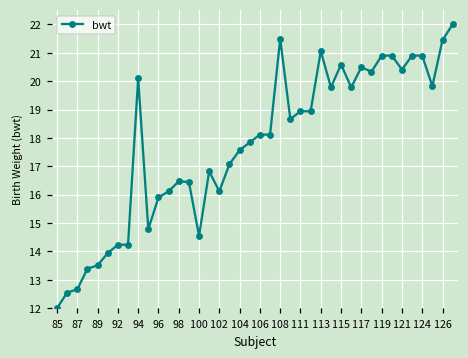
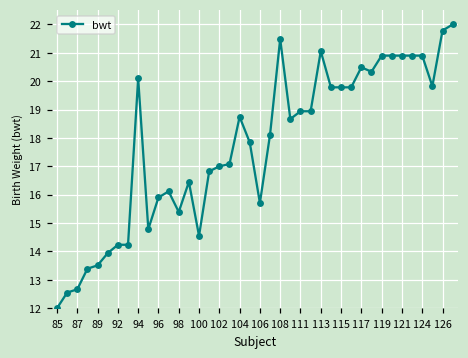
  {
    "85": 12.0,
    "87": 12.7,
    "89": 13.5,
    "92": 14.2,
    "94": 20.1,
    "96": 15.9,
-   "98": 16.5,
+   "98": 15.4,
    "100": 14.5,
-   "102": 16.1,
-   "104": 17.6,
-   "106": 18.1,
+   "102": 17.0,
+   "104": 18.7,
+   "106": 15.7,
    "108": 21.5,
    "111": 18.9,
    "113": 21.1,
-   "115": 20.6,
+   "115": 19.8,
    "117": 20.5,
    "119": 20.9,
-   "121": 20.4,
+   "121": 20.9,
    "124": 20.9,
-   "126": 21.5
+   "126": 21.8
  }
